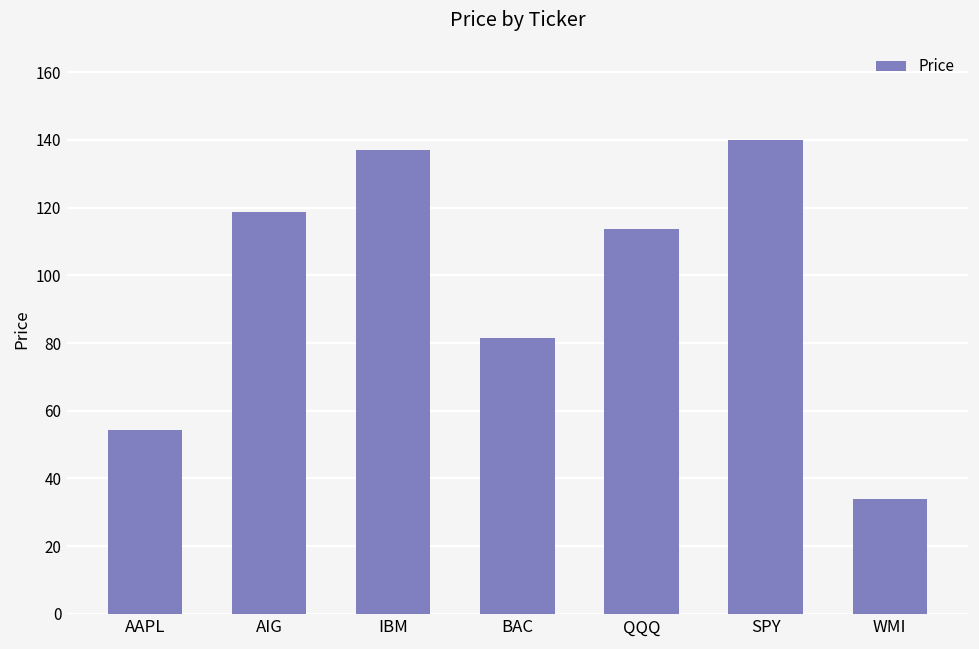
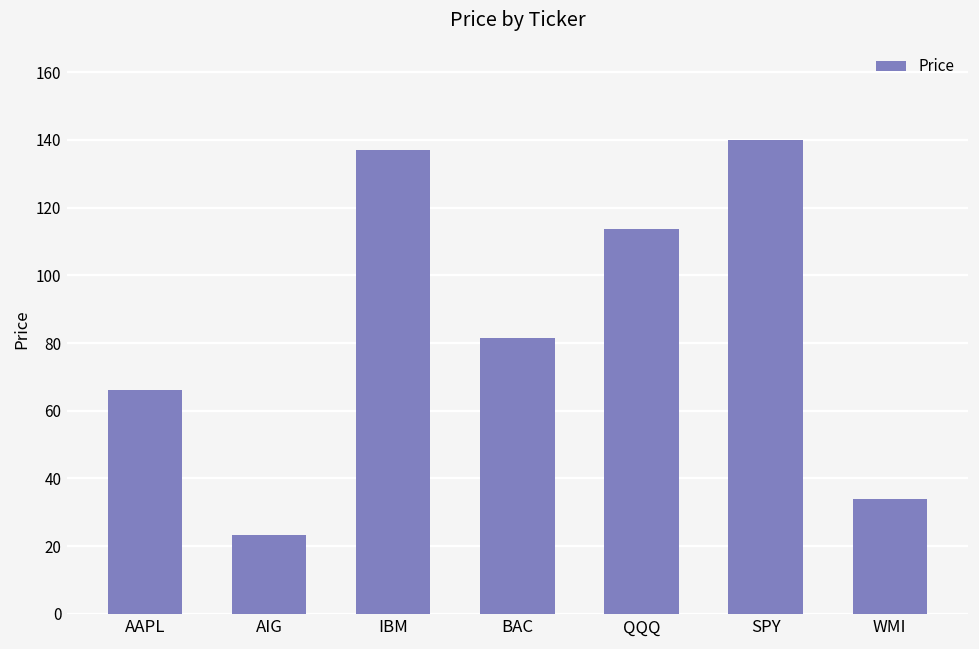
  {
-   "AAPL": 54,
-   "AIG": 119,
+   "AAPL": 66,
+   "AIG": 23,
    "IBM": 137,
    "BAC": 81,
    "QQQ": 114,
    "SPY": 140,
    "WMI": 34
  }
